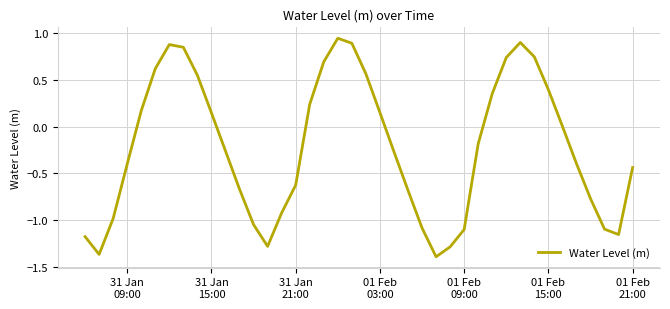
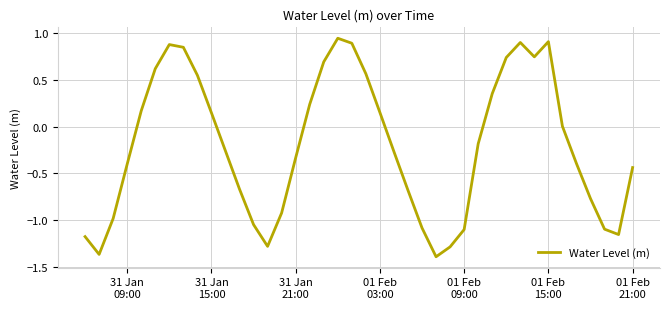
  {
    "31 Jan 09:00": -0.4,
    "31 Jan 15:00": 0.1,
-   "31 Jan 21:00": -0.6,
+   "31 Jan 21:00": -0.3,
    "01 Feb 03:00": 0.2,
    "01 Feb 09:00": -1.1,
-   "01 Feb 15:00": 0.4,
+   "01 Feb 15:00": 0.9,
    "01 Feb 21:00": -0.4
  }
